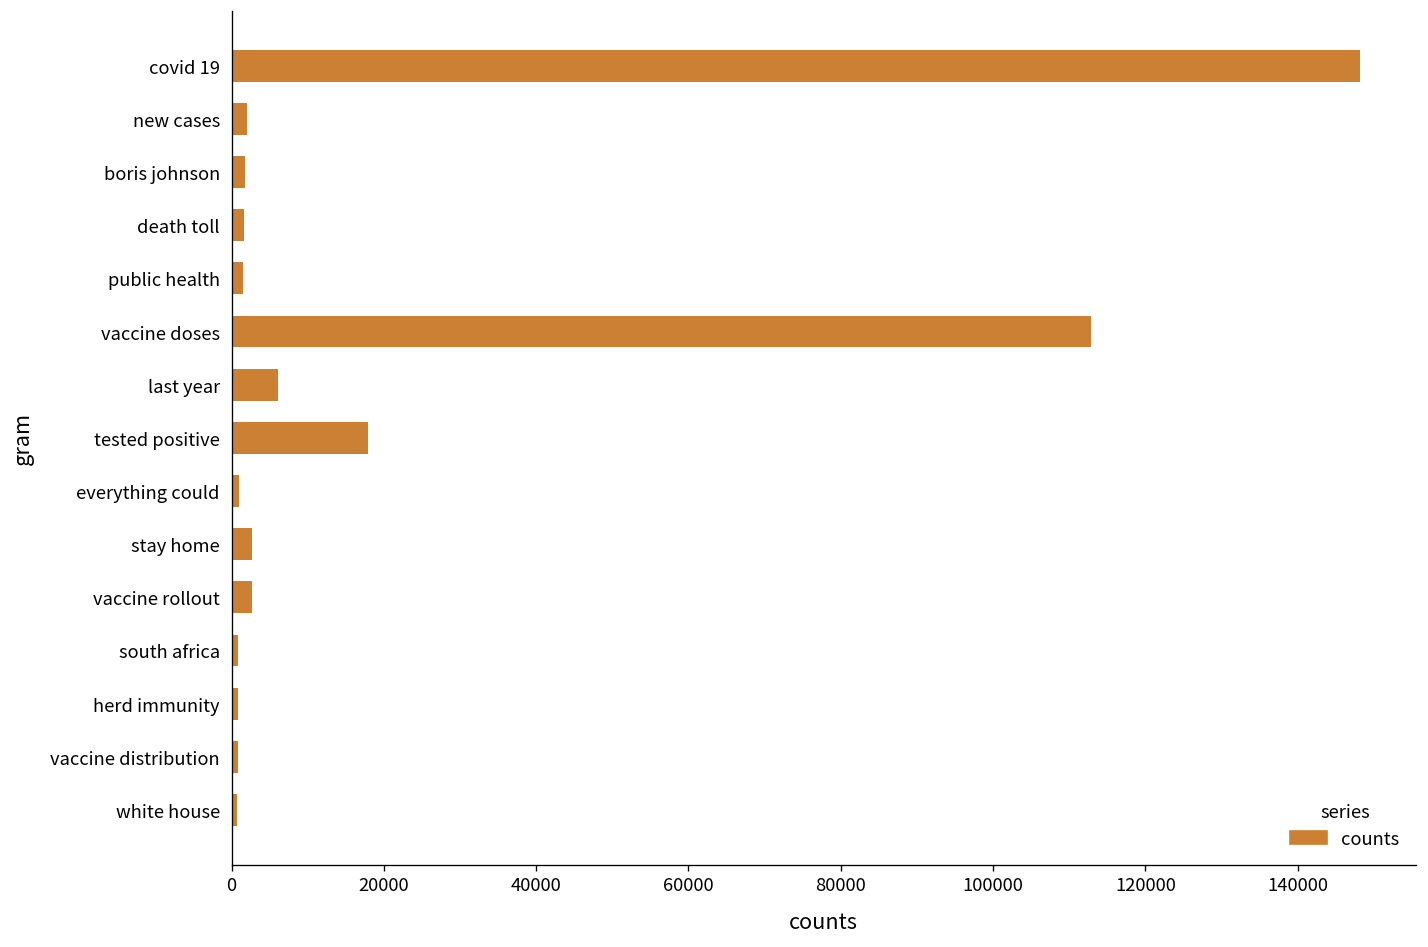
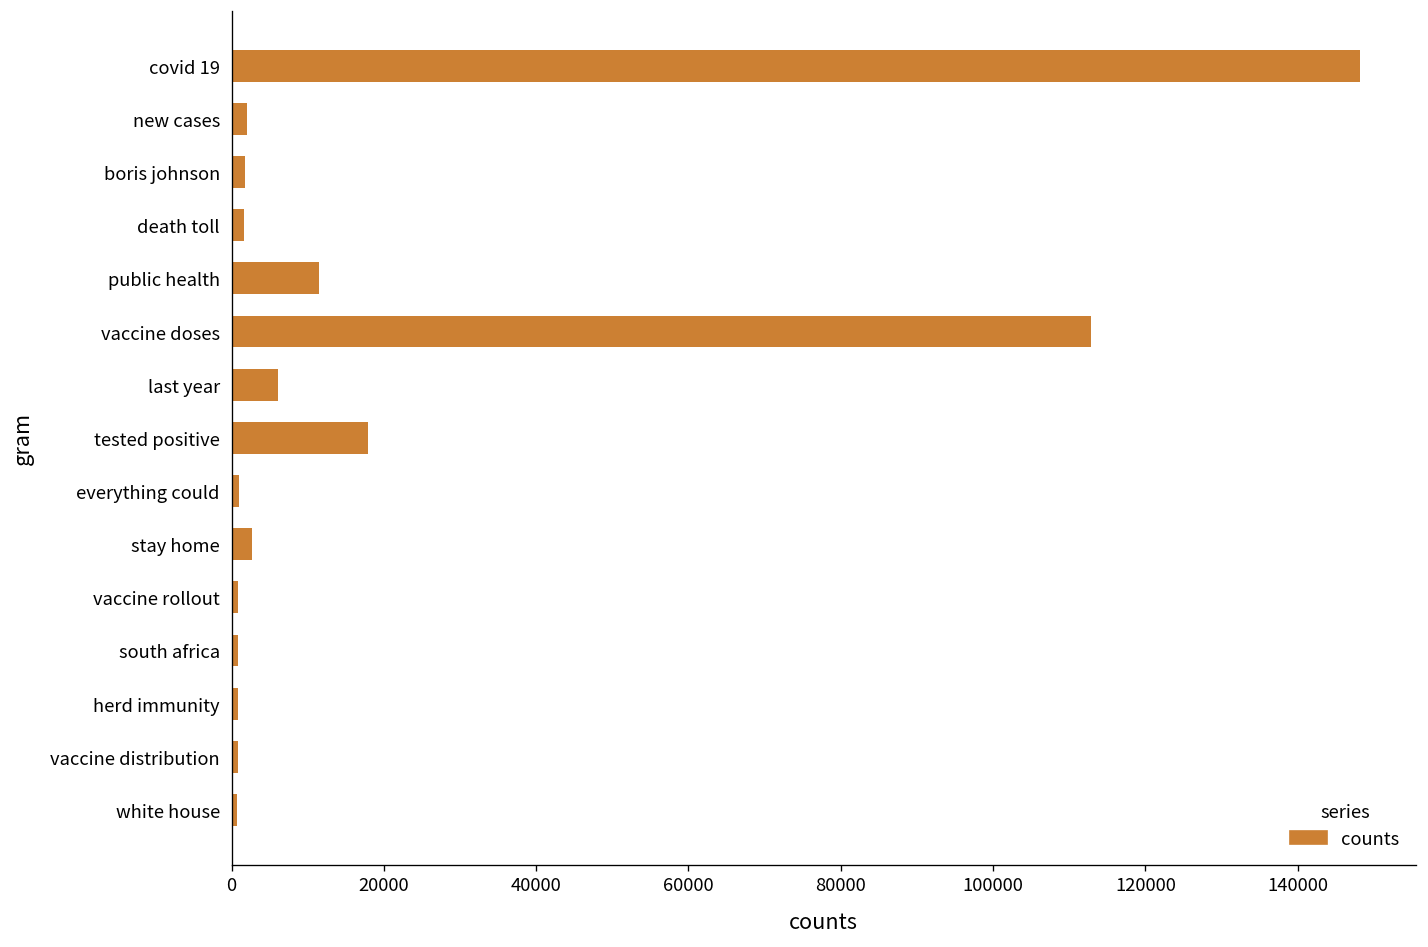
  {
    "covid 19": 148000,
    "new cases": 2000,
    "boris johnson": 2000,
    "death toll": 2000,
-   "public health": 2000,
+   "public health": 11000,
    "vaccine doses": 113000,
    "last year": 6000,
    "tested positive": 18000,
    "everything could": 1000,
    "stay home": 3000,
-   "vaccine rollout": 3000,
+   "vaccine rollout": 1000,
    "south africa": 1000,
    "herd immunity": 1000,
    "vaccine distribution": 1000,
    "white house": 1000
  }
